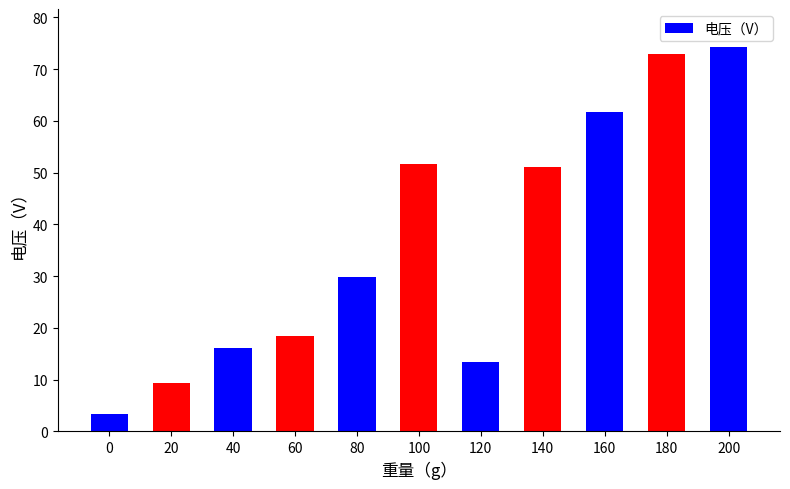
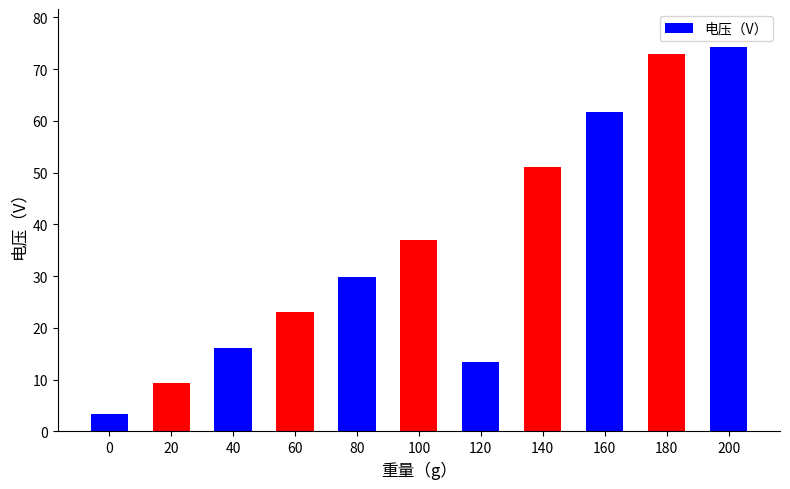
  {
    "0": 3,
    "20": 9,
    "40": 16,
-   "60": 19,
+   "60": 23,
    "80": 30,
-   "100": 52,
+   "100": 37,
    "120": 13,
    "140": 51,
    "160": 62,
    "180": 73,
    "200": 74
  }
